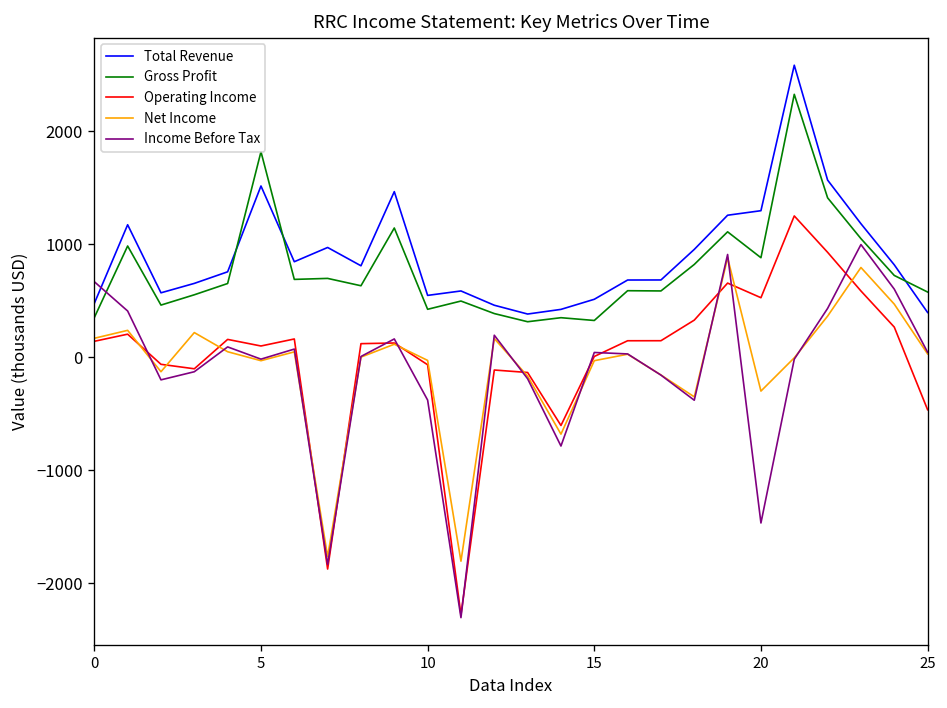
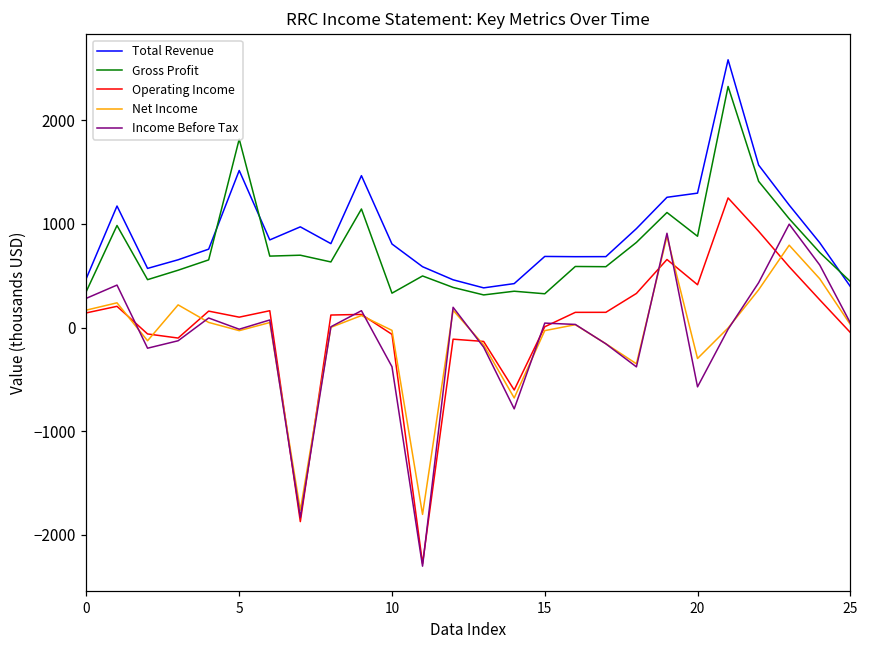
  {
    "Total Revenue": {
      "0": 500,
      "5": 1500,
-     "10": 500,
-     "15": 500,
+     "10": 800,
+     "15": 700,
      "20": 1300,
      "25": 400
    },
    "Gross Profit": {
      "0": 400,
      "5": 1800,
-     "10": 400,
+     "10": 300,
      "15": 300,
      "20": 900,
-     "25": 600
+     "25": 400
    },
    "Operating Income": {
      "5": 100,
      "10": -100,
      "15": 0,
-     "20": 500,
-     "25": -500
+     "20": 400,
+     "25": 0
    },
    "Net Income": {
      "10": 0,
      "15": 0,
      "20": -300
    },
    "Income Before Tax": {
-     "0": 700,
+     "0": 300,
      "10": -400,
      "15": 0,
-     "20": -1500
+     "20": -600
    }
  }
